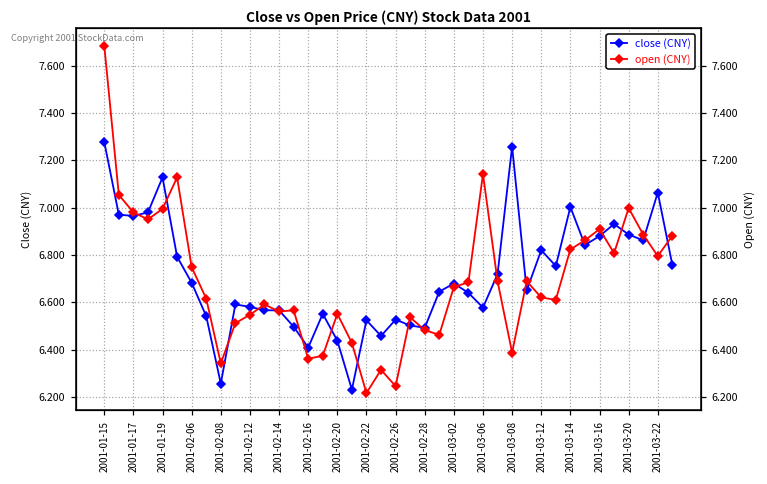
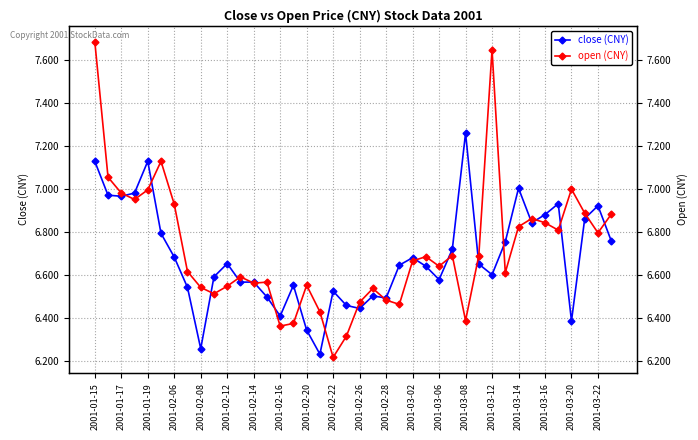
  {
    "close (CNY)": {
-     "2001-01-15": 7.28,
+     "2001-01-15": 7.13,
      "2001-01-17": 6.97,
      "2001-01-19": 7.13,
      "2001-02-06": 6.68,
      "2001-02-08": 6.26,
-     "2001-02-12": 6.58,
+     "2001-02-12": 6.65,
      "2001-02-16": 6.41,
-     "2001-02-20": 6.44,
+     "2001-02-20": 6.34,
      "2001-02-22": 6.52,
-     "2001-02-26": 6.53,
+     "2001-02-26": 6.44,
      "2001-03-02": 6.68,
      "2001-03-06": 6.58,
      "2001-03-08": 7.26,
-     "2001-03-12": 6.82,
+     "2001-03-12": 6.60,
      "2001-03-14": 7.00,
      "2001-03-16": 6.88,
-     "2001-03-20": 6.89,
-     "2001-03-22": 7.06
+     "2001-03-20": 6.39,
+     "2001-03-22": 6.92
    },
    "open (CNY)": {
      "2001-01-15": 7.69,
      "2001-01-17": 6.98,
      "2001-01-19": 7.00,
-     "2001-02-06": 6.75,
-     "2001-02-08": 6.34,
+     "2001-02-06": 6.93,
+     "2001-02-08": 6.54,
      "2001-02-12": 6.55,
      "2001-02-16": 6.36,
      "2001-02-20": 6.55,
      "2001-02-22": 6.22,
-     "2001-02-26": 6.25,
+     "2001-02-26": 6.47,
      "2001-03-02": 6.66,
-     "2001-03-06": 7.14,
+     "2001-03-06": 6.64,
      "2001-03-08": 6.39,
-     "2001-03-12": 6.62,
+     "2001-03-12": 7.65,
      "2001-03-14": 6.82,
-     "2001-03-16": 6.91,
+     "2001-03-16": 6.84,
      "2001-03-20": 7.00,
      "2001-03-22": 6.80
    }
  }
